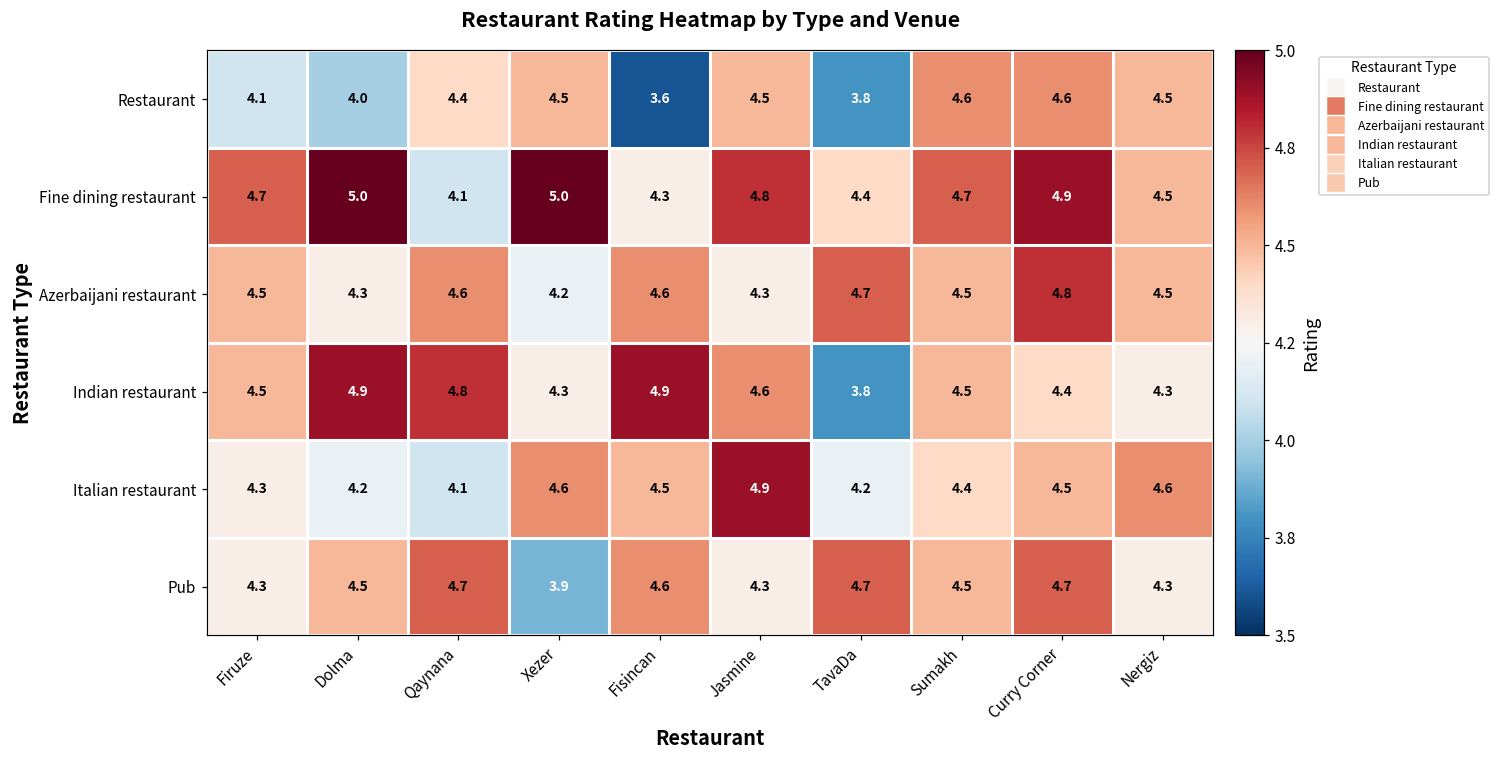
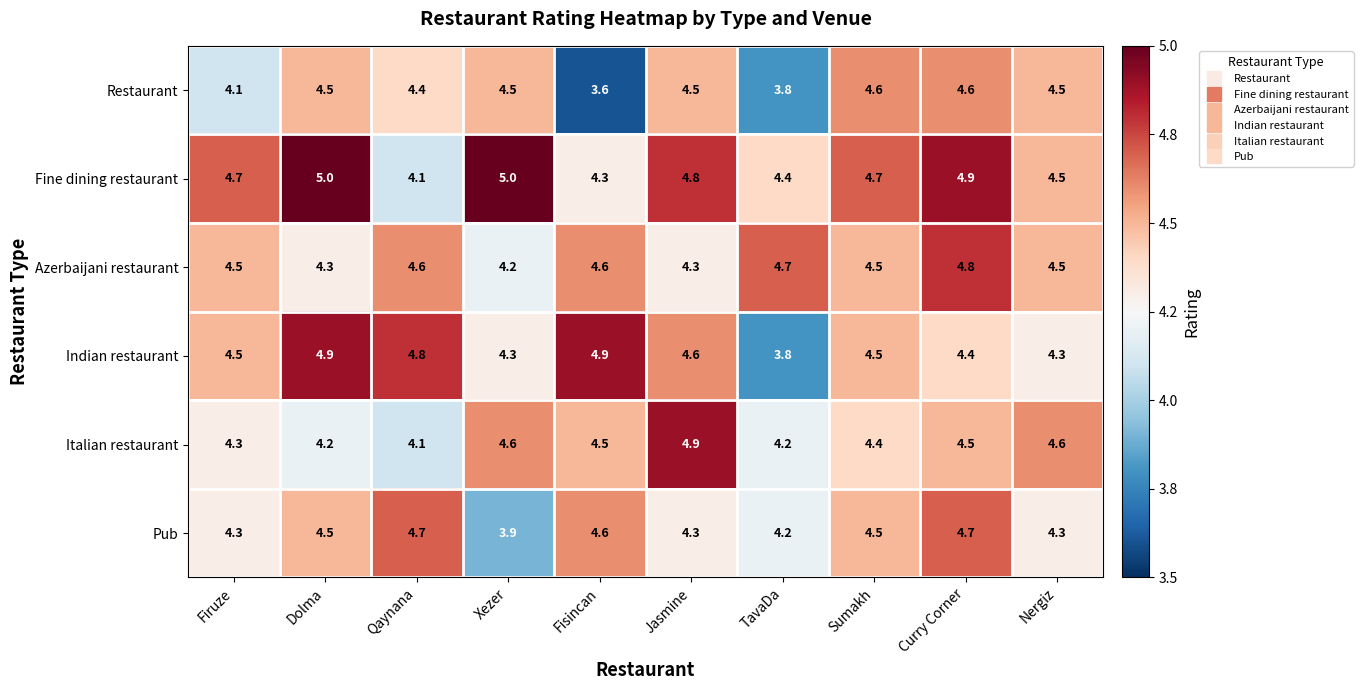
  {
    "Restaurant": {
      "Firuze": 4.1,
-     "Dolma": 4.0,
+     "Dolma": 4.5,
      "Qaynana": 4.4,
      "Xezer": 4.5,
      "Fisincan": 3.6,
      "Jasmine": 4.5,
      "TavaDa": 3.8,
      "Sumakh": 4.6,
      "Curry Corner": 4.6,
      "Nergiz": 4.5
    },
    "Fine dining restaurant": {
      "Firuze": 4.7,
      "Dolma": 5.0,
      "Qaynana": 4.1,
      "Xezer": 5.0,
      "Fisincan": 4.3,
      "Jasmine": 4.8,
      "TavaDa": 4.4,
      "Sumakh": 4.7,
      "Curry Corner": 4.9,
      "Nergiz": 4.5
    },
    "Azerbaijani restaurant": {
      "Firuze": 4.5,
      "Dolma": 4.3,
      "Qaynana": 4.6,
      "Xezer": 4.2,
      "Fisincan": 4.6,
      "Jasmine": 4.3,
      "TavaDa": 4.7,
      "Sumakh": 4.5,
      "Curry Corner": 4.8,
      "Nergiz": 4.5
    },
    "Indian restaurant": {
      "Firuze": 4.5,
      "Dolma": 4.9,
      "Qaynana": 4.8,
      "Xezer": 4.3,
      "Fisincan": 4.9,
      "Jasmine": 4.6,
      "TavaDa": 3.8,
      "Sumakh": 4.5,
      "Curry Corner": 4.4,
      "Nergiz": 4.3
    },
    "Italian restaurant": {
      "Firuze": 4.3,
      "Dolma": 4.2,
      "Qaynana": 4.1,
      "Xezer": 4.6,
      "Fisincan": 4.5,
      "Jasmine": 4.9,
      "TavaDa": 4.2,
      "Sumakh": 4.4,
      "Curry Corner": 4.5,
      "Nergiz": 4.6
    },
    "Pub": {
      "Firuze": 4.3,
      "Dolma": 4.5,
      "Qaynana": 4.7,
      "Xezer": 3.9,
      "Fisincan": 4.6,
      "Jasmine": 4.3,
-     "TavaDa": 4.7,
+     "TavaDa": 4.2,
      "Sumakh": 4.5,
      "Curry Corner": 4.7,
      "Nergiz": 4.3
    }
  }
